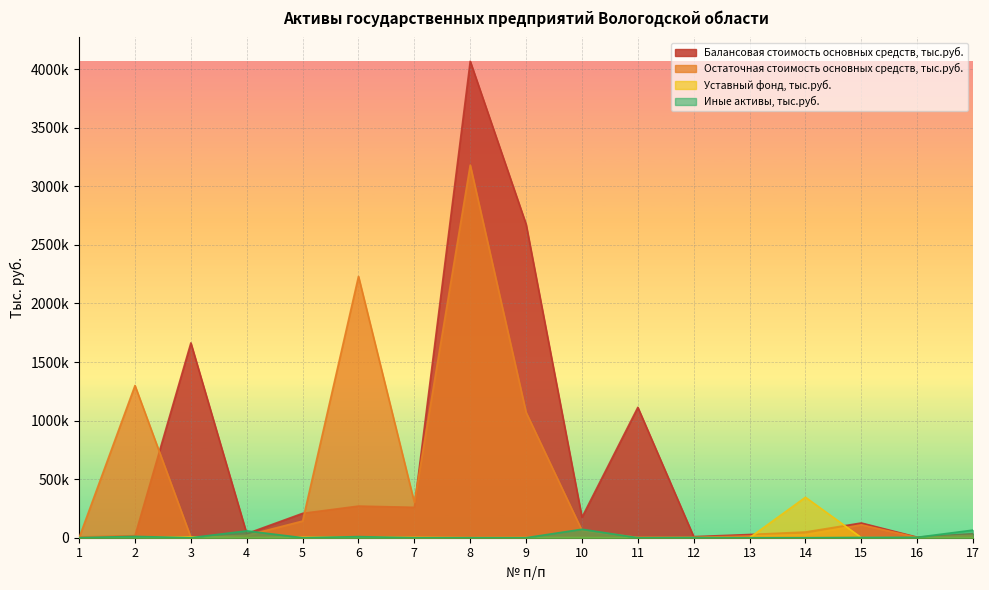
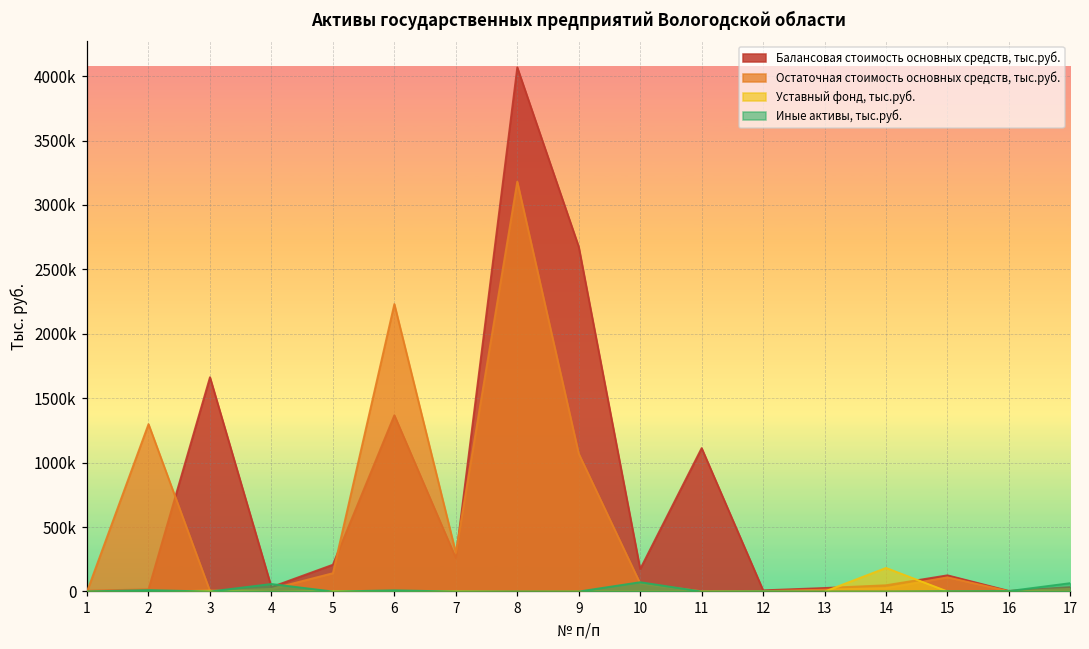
  {
    "Балансовая стоимость основных средств, тыс.руб.": {
      "3": 1660000,
      "5": 210000,
-     "6": 270000,
+     "6": 1370000,
      "7": 260000,
      "8": 4070000,
      "9": 2680000,
      "10": 170000,
      "11": 1110000,
      "14": 50000
    },
    "Остаточная стоимость основных средств, тыс.руб.": {
      "2": 1300000,
      "5": 140000,
      "6": 2230000,
      "7": 300000,
      "8": 3180000,
      "9": 1070000,
      "14": 30000
    },
    "Уставный фонд, тыс.руб.": {
      "10": 0,
-     "14": 350000
+     "14": 180000
    },
    "Иные активы, тыс.руб.": {
      "4": 60000,
      "14": 0,
      "17": 70000
    }
  }
